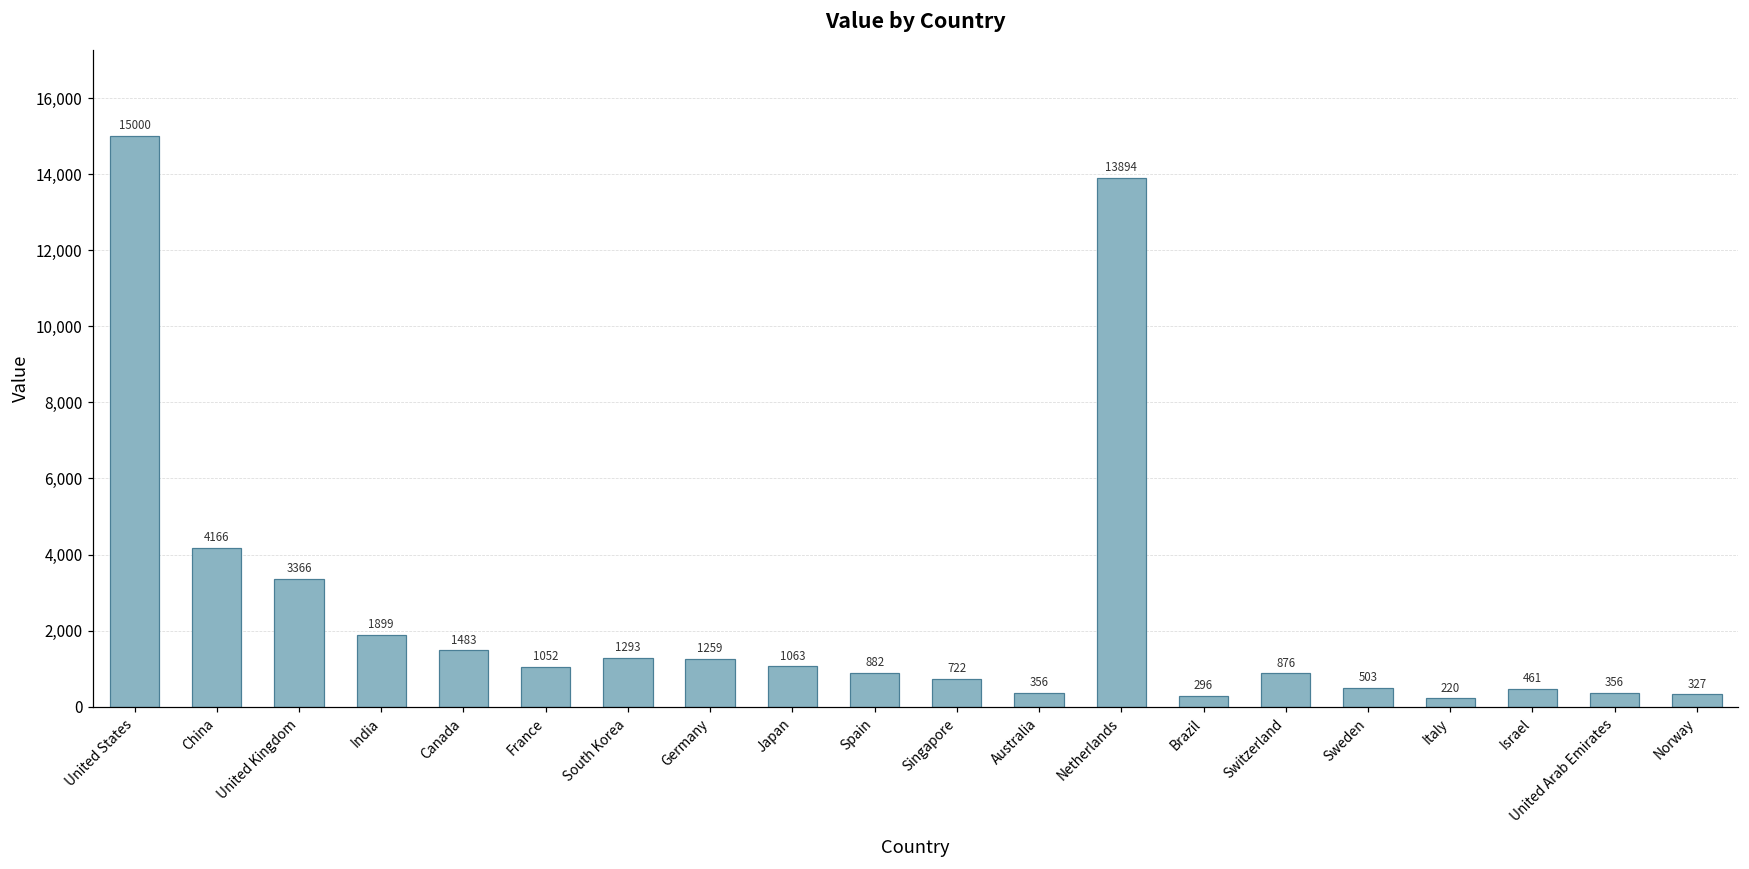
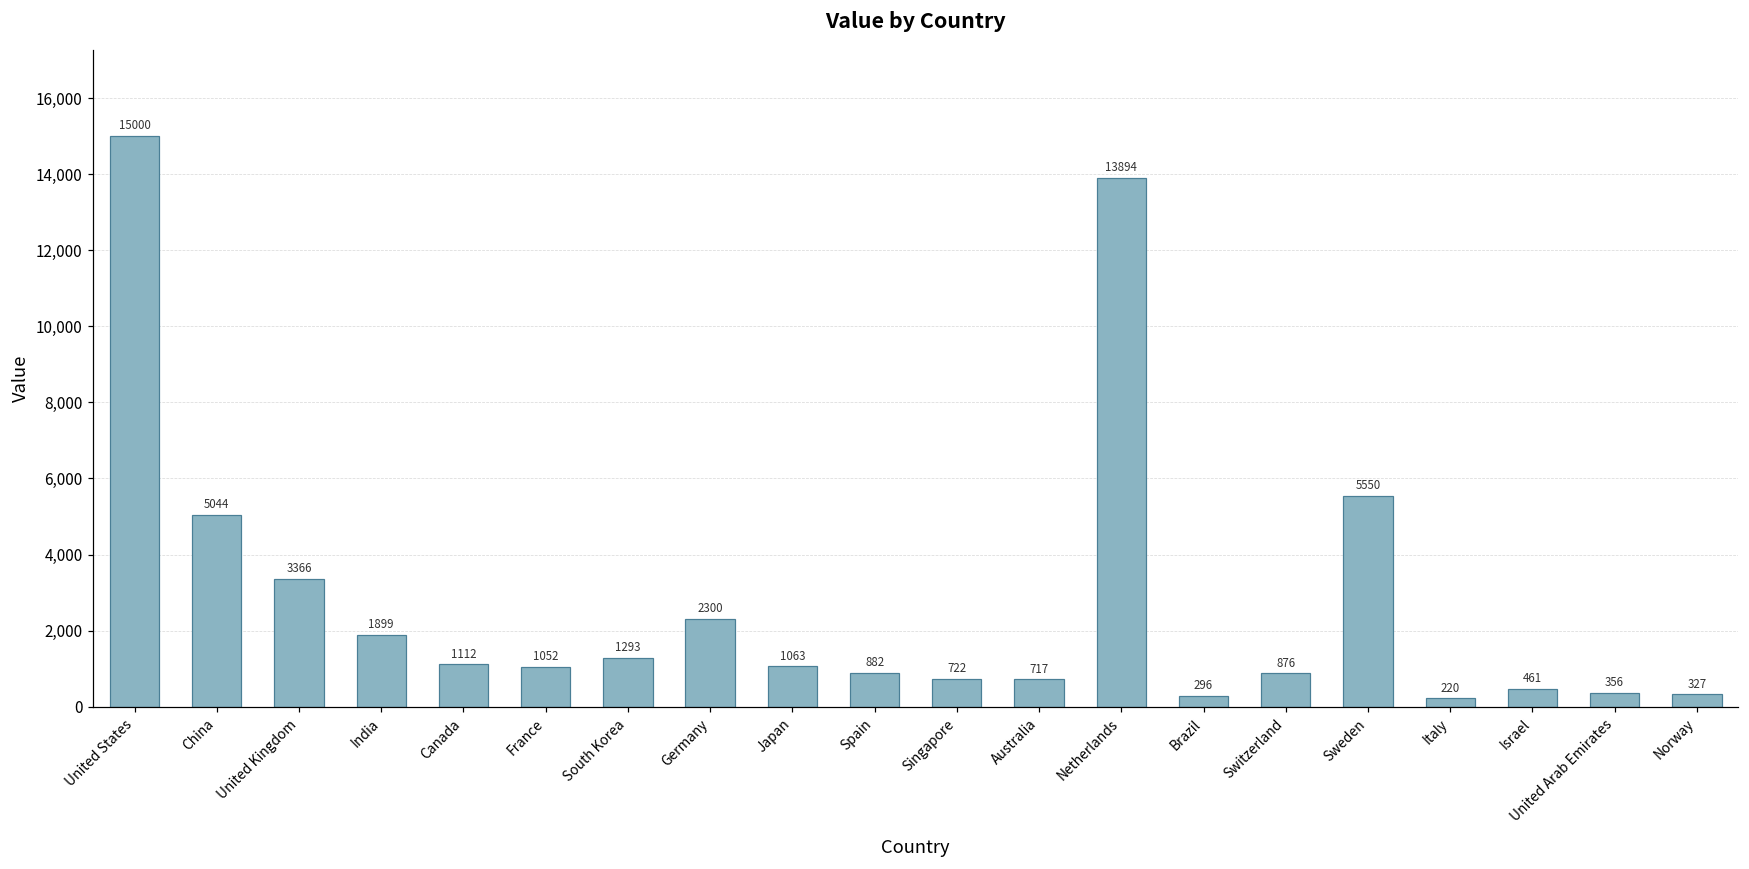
  {
    "United States": 15000,
-   "China": 4166,
+   "China": 5044,
    "United Kingdom": 3366,
    "India": 1899,
-   "Canada": 1483,
+   "Canada": 1112,
    "France": 1052,
    "South Korea": 1293,
-   "Germany": 1259,
+   "Germany": 2300,
    "Japan": 1063,
    "Spain": 882,
    "Singapore": 722,
-   "Australia": 356,
+   "Australia": 717,
    "Netherlands": 13894,
    "Brazil": 296,
    "Switzerland": 876,
-   "Sweden": 503,
+   "Sweden": 5550,
    "Italy": 220,
    "Israel": 461,
    "United Arab Emirates": 356,
    "Norway": 327
  }
